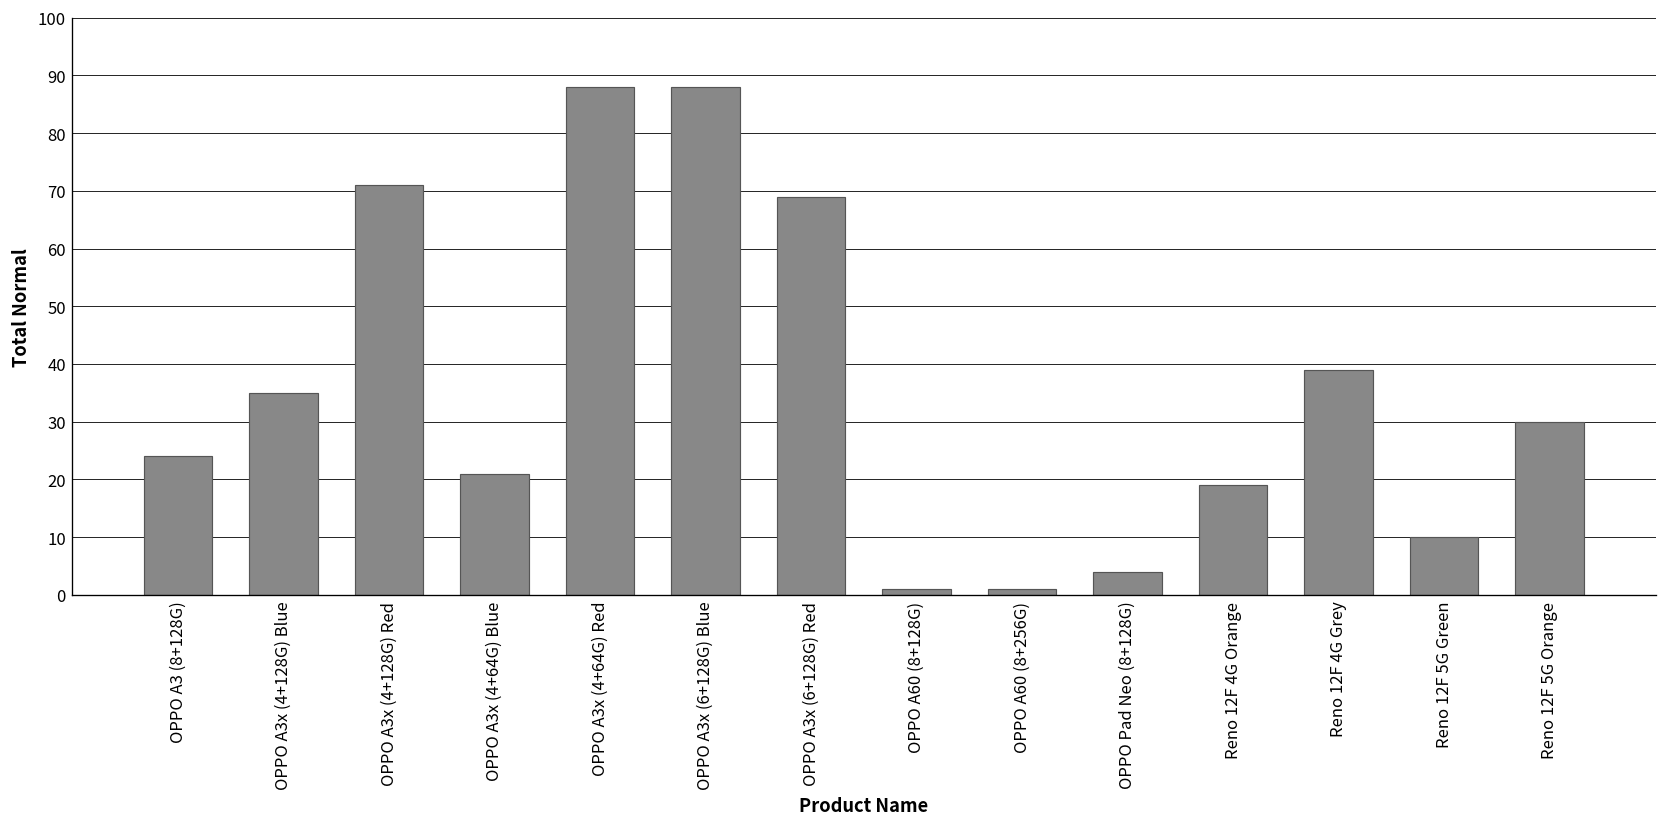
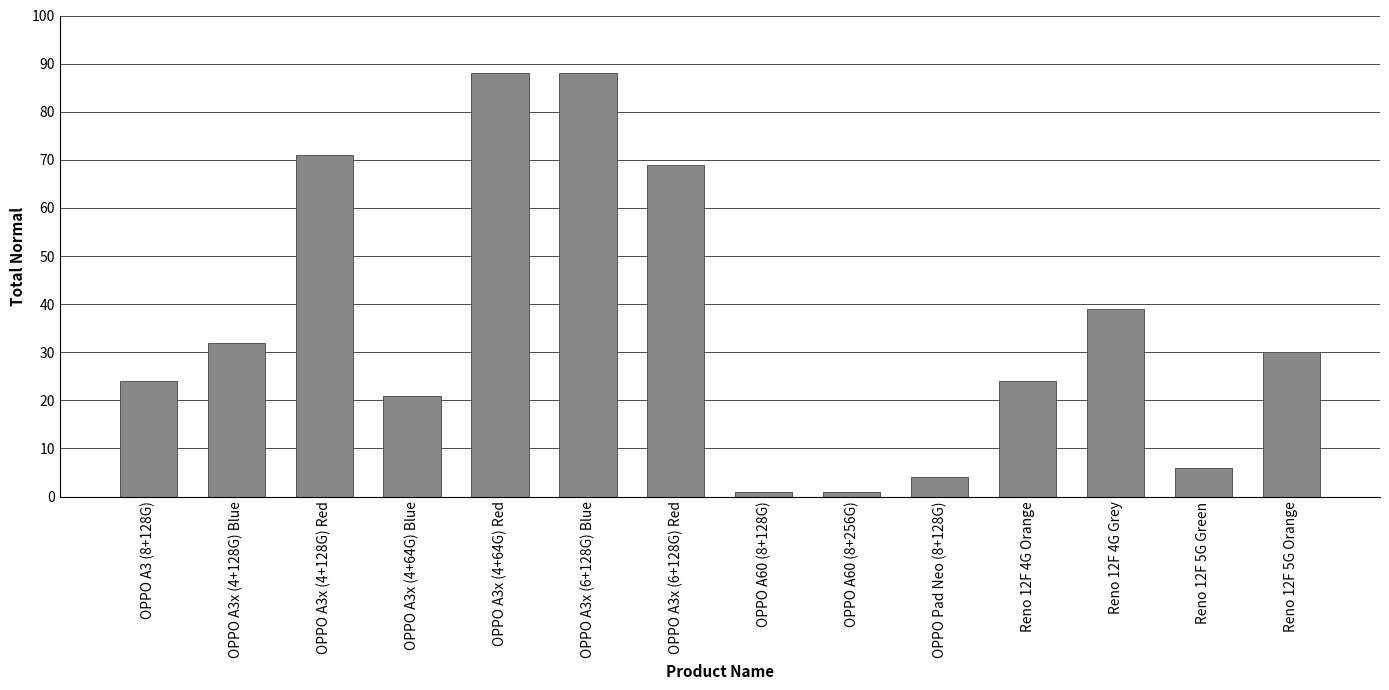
  {
    "OPPO A3 (8+128G)": 24,
-   "OPPO A3x (4+128G) Blue": 35,
+   "OPPO A3x (4+128G) Blue": 32,
    "OPPO A3x (4+128G) Red": 71,
    "OPPO A3x (4+64G) Blue": 21,
    "OPPO A3x (4+64G) Red": 88,
    "OPPO A3x (6+128G) Blue": 88,
    "OPPO A3x (6+128G) Red": 69,
    "OPPO A60 (8+128G)": 1,
    "OPPO A60 (8+256G)": 1,
    "OPPO Pad Neo (8+128G)": 4,
-   "Reno 12F 4G Orange": 19,
+   "Reno 12F 4G Orange": 24,
    "Reno 12F 4G Grey": 39,
-   "Reno 12F 5G Green": 10,
+   "Reno 12F 5G Green": 6,
    "Reno 12F 5G Orange": 30
  }
